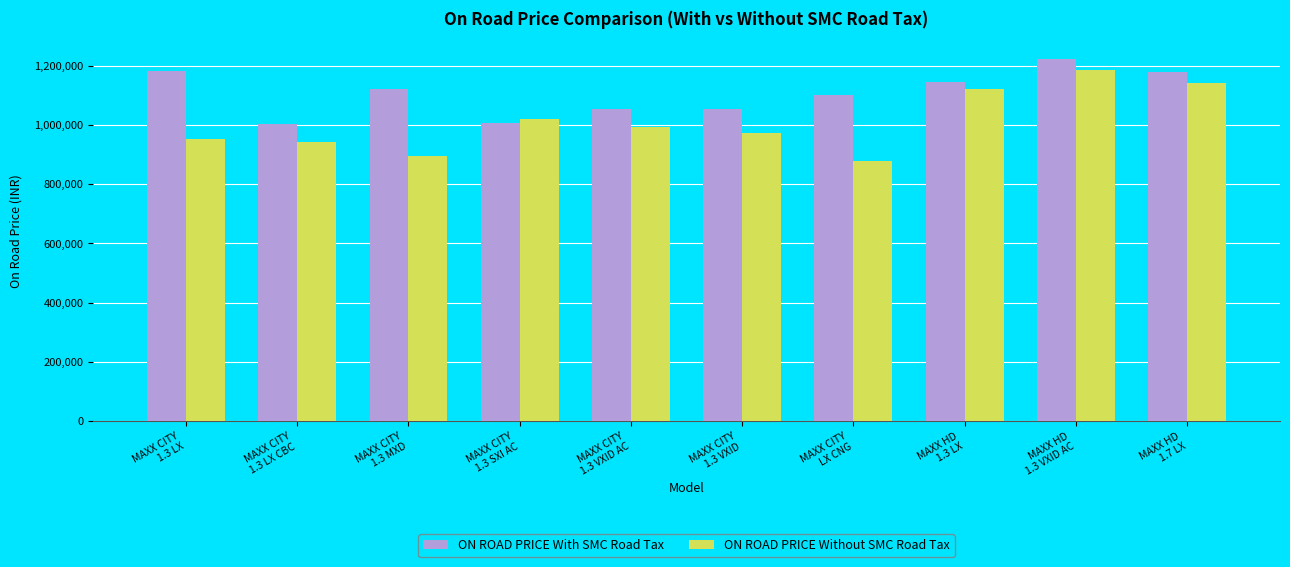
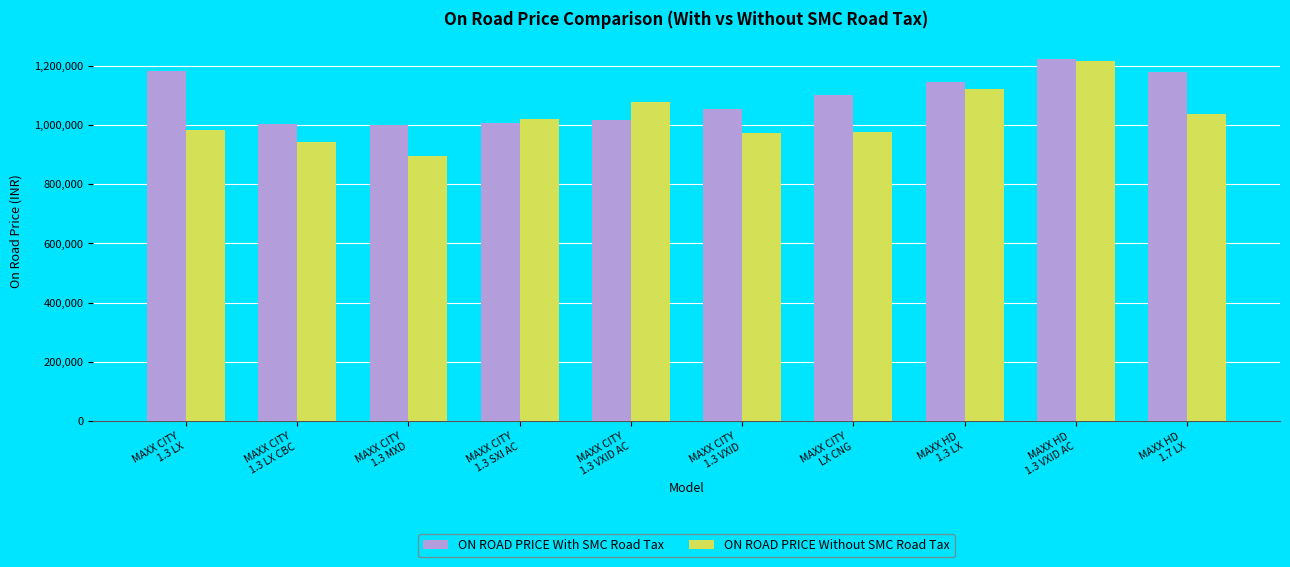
  {
    "ON ROAD PRICE With SMC Road Tax": {
      "MAXX CITY 1.3 LX": "1,180,000",
      "MAXX CITY 1.3 LX CBC": "1,000,000",
-     "MAXX CITY 1.3 MXD": "1,120,000",
+     "MAXX CITY 1.3 MXD": "1,000,000",
      "MAXX CITY 1.3 SXI AC": "1,000,000",
-     "MAXX CITY 1.3 VXID AC": "1,050,000",
+     "MAXX CITY 1.3 VXID AC": "1,020,000",
      "MAXX CITY 1.3 VXID": "1,050,000",
      "MAXX CITY LX CNG": "1,100,000",
      "MAXX HD 1.3 LX": "1,150,000",
      "MAXX HD 1.3 VXID AC": "1,220,000",
      "MAXX HD 1.7 LX": "1,180,000"
    },
    "ON ROAD PRICE Without SMC Road Tax": {
-     "MAXX CITY 1.3 LX": "950,000",
+     "MAXX CITY 1.3 LX": "980,000",
      "MAXX CITY 1.3 LX CBC": "940,000",
      "MAXX CITY 1.3 MXD": "900,000",
      "MAXX CITY 1.3 SXI AC": "1,020,000",
-     "MAXX CITY 1.3 VXID AC": "990,000",
+     "MAXX CITY 1.3 VXID AC": "1,080,000",
      "MAXX CITY 1.3 VXID": "970,000",
-     "MAXX CITY LX CNG": "880,000",
+     "MAXX CITY LX CNG": "980,000",
      "MAXX HD 1.3 LX": "1,120,000",
-     "MAXX HD 1.3 VXID AC": "1,180,000",
-     "MAXX HD 1.7 LX": "1,140,000"
+     "MAXX HD 1.3 VXID AC": "1,220,000",
+     "MAXX HD 1.7 LX": "1,040,000"
    }
  }
